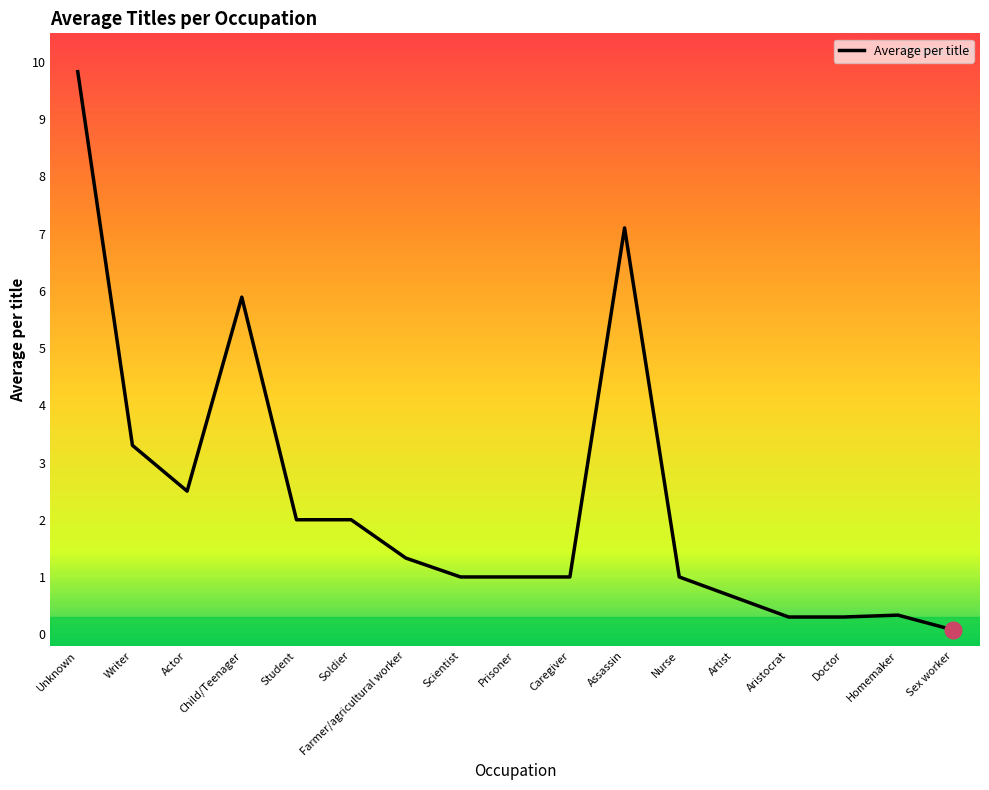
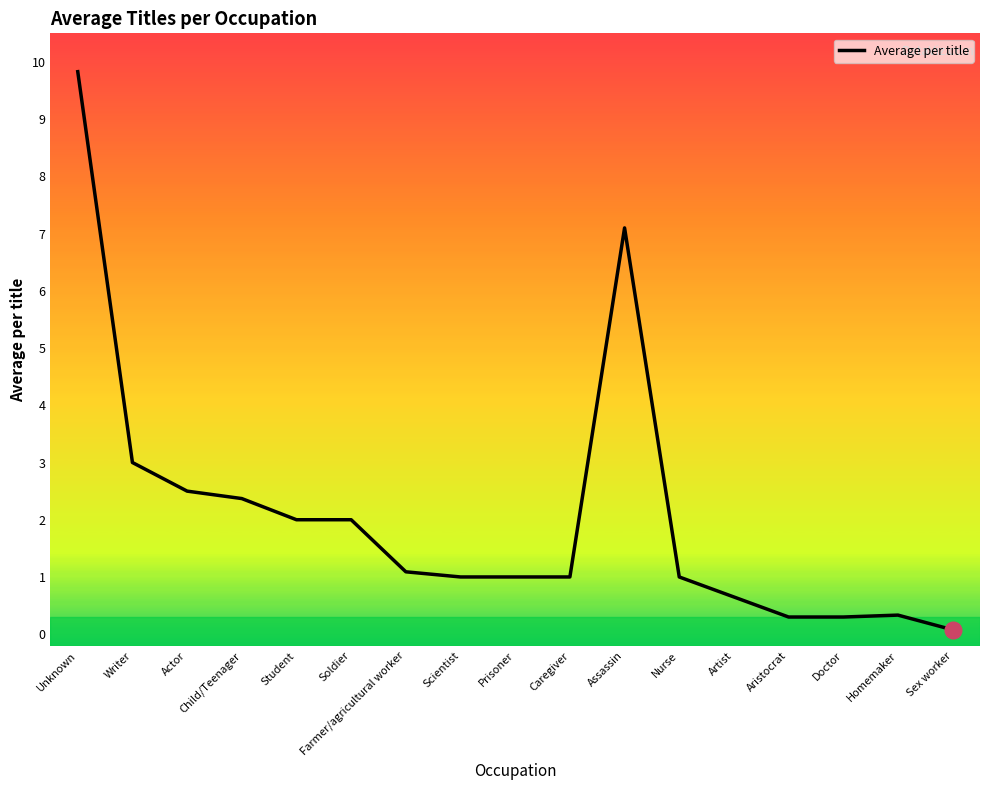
  {
    "Average per title": {
      "Unknown": 9.8,
-     "Writer": 3.3,
+     "Writer": 3.0,
      "Actor": 2.5,
-     "Child/Teenager": 5.9,
+     "Child/Teenager": 2.4,
      "Student": 2.0,
      "Soldier": 2.0,
-     "Farmer/agricultural worker": 1.3,
+     "Farmer/agricultural worker": 1.1,
      "Scientist": 1.0,
      "Prisoner": 1.0,
      "Caregiver": 1.0,
      "Assassin": 7.1,
      "Nurse": 1.0,
      "Artist": 0.7,
      "Homemaker": 0.3
    }
  }
